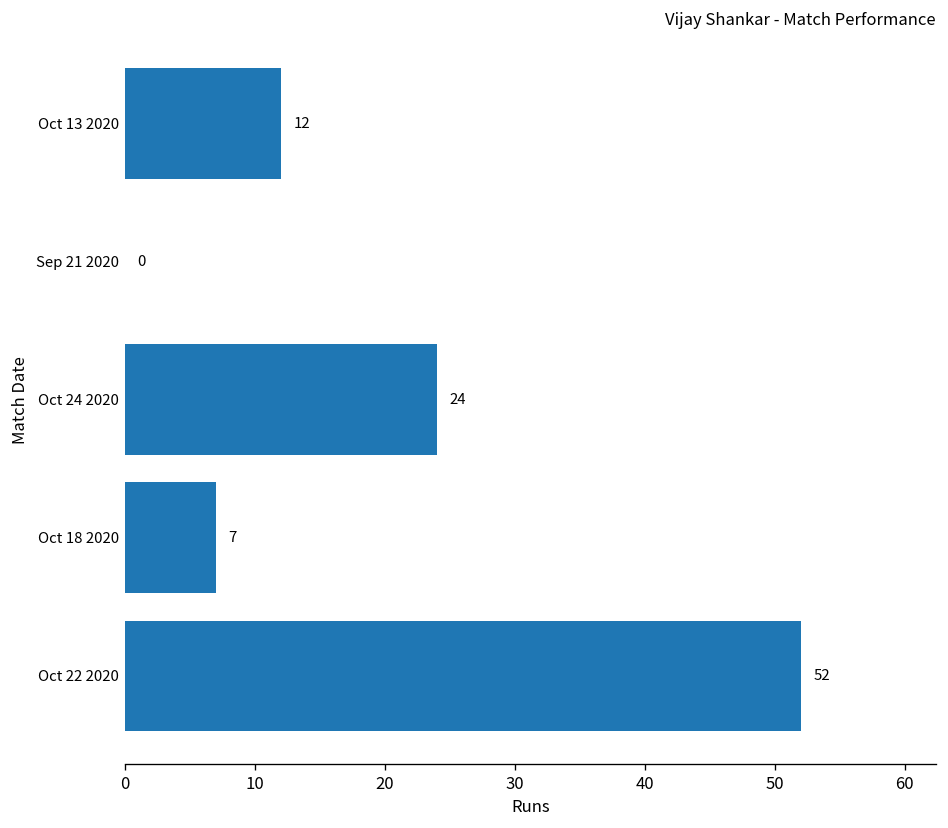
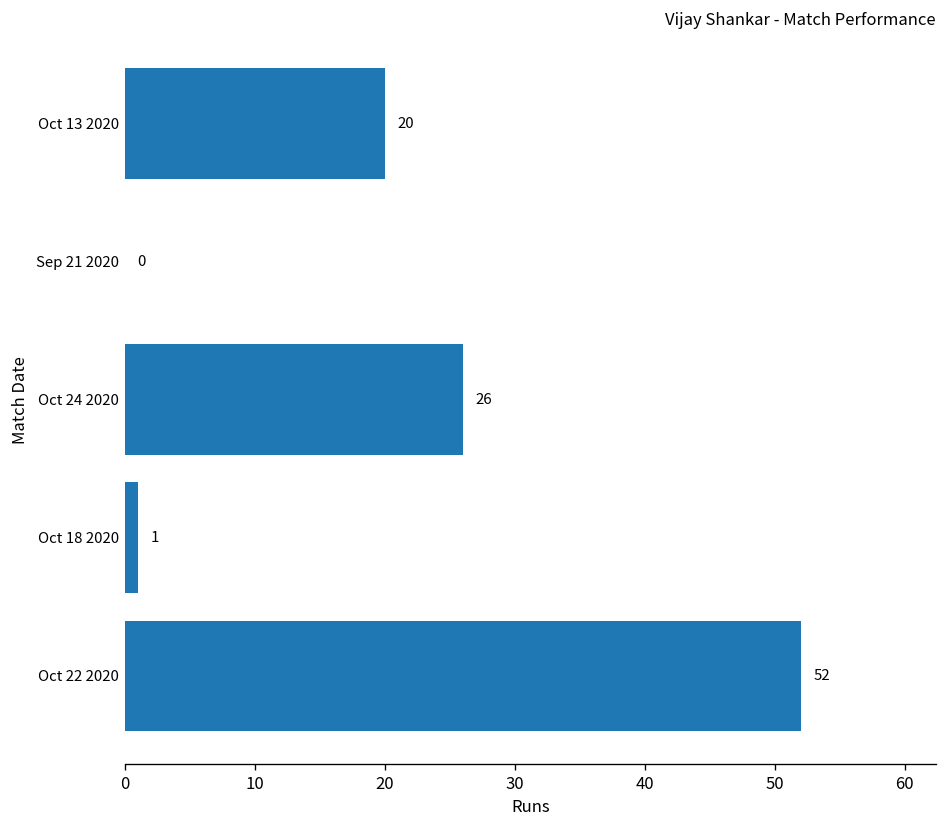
  {
-   "Oct 13 2020": 12,
+   "Oct 13 2020": 20,
    "Sep 21 2020": 0,
-   "Oct 24 2020": 24,
-   "Oct 18 2020": 7,
+   "Oct 24 2020": 26,
+   "Oct 18 2020": 1,
    "Oct 22 2020": 52
  }
